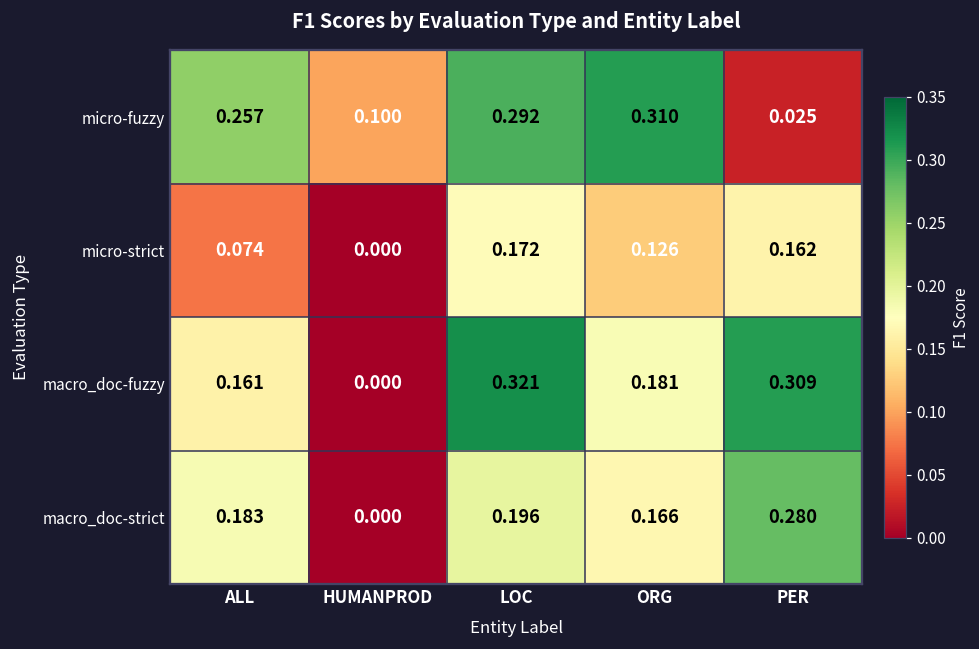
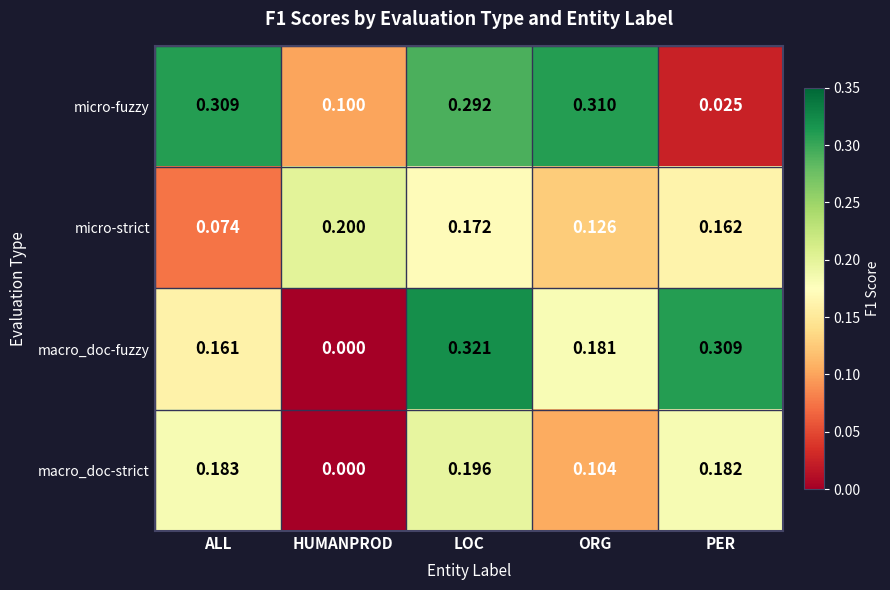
  {
    "micro-fuzzy": {
-     "ALL": 0.257,
+     "ALL": 0.309,
      "HUMANPROD": 0.100,
      "LOC": 0.292,
      "ORG": 0.310,
      "PER": 0.025
    },
    "micro-strict": {
      "ALL": 0.074,
-     "HUMANPROD": 0.000,
+     "HUMANPROD": 0.200,
      "LOC": 0.172,
      "ORG": 0.126,
      "PER": 0.162
    },
    "macro_doc-fuzzy": {
      "ALL": 0.161,
      "HUMANPROD": 0.000,
      "LOC": 0.321,
      "ORG": 0.181,
      "PER": 0.309
    },
    "macro_doc-strict": {
      "ALL": 0.183,
      "HUMANPROD": 0.000,
      "LOC": 0.196,
-     "ORG": 0.166,
-     "PER": 0.280
+     "ORG": 0.104,
+     "PER": 0.182
    }
  }
